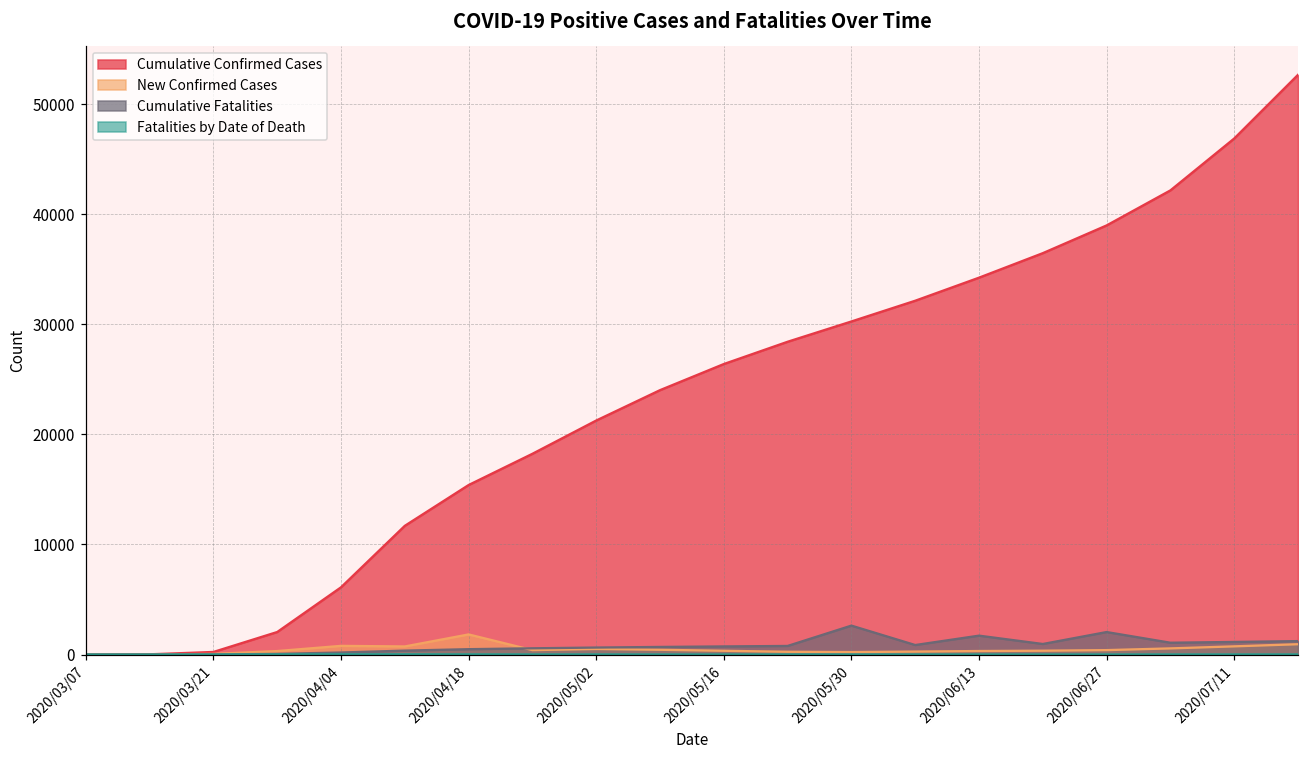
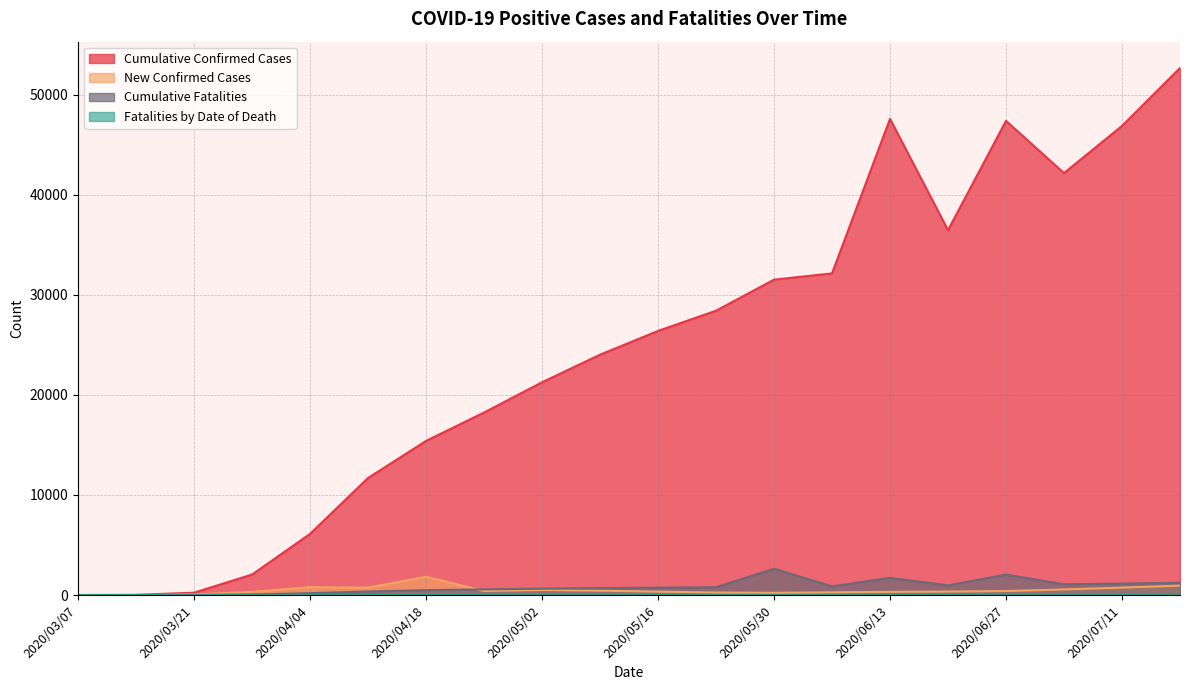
  {
    "Cumulative Confirmed Cases": {
      "2020/04/04": 6100,
      "2020/04/18": 15400,
      "2020/05/02": 21300,
      "2020/05/16": 26400,
-     "2020/05/30": 30300,
-     "2020/06/13": 34200,
-     "2020/06/27": 39000,
+     "2020/05/30": 31500,
+     "2020/06/13": 47600,
+     "2020/06/27": 47400,
      "2020/07/11": 46900
    },
    "New Confirmed Cases": {
      "2020/04/04": 800,
      "2020/04/18": 1800,
      "2020/05/16": 300,
      "2020/06/13": 300,
      "2020/06/27": 400,
      "2020/07/11": 700
    },
    "Cumulative Fatalities": {
      "2020/04/18": 500,
      "2020/05/16": 700,
      "2020/05/30": 2600,
      "2020/06/13": 1700,
      "2020/06/27": 2000,
      "2020/07/11": 1100
    },
    "Fatalities by Date of Death": {
      "2020/04/18": 0,
      "2020/05/02": 0,
      "2020/05/16": 0,
      "2020/06/13": 0,
      "2020/06/27": 0,
      "2020/07/11": 0
    }
  }
